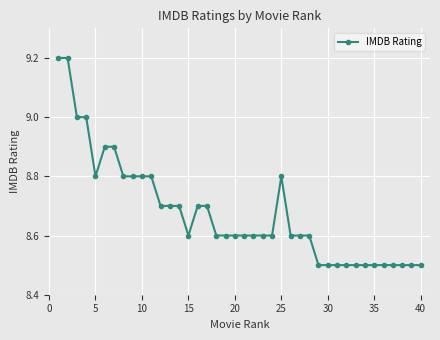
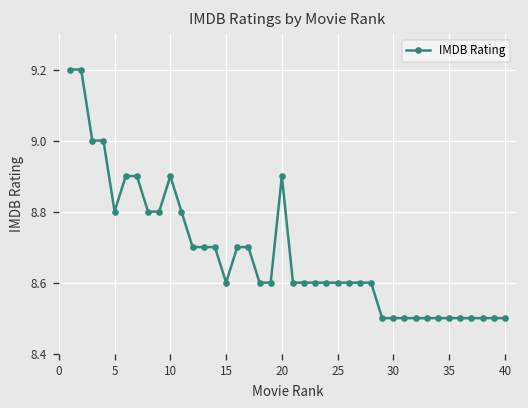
  {
    "5": 8.8,
-   "10": 8.8,
+   "10": 8.9,
    "15": 8.6,
-   "20": 8.6,
-   "25": 8.8,
+   "20": 8.9,
+   "25": 8.6,
    "30": 8.5,
    "35": 8.5,
    "40": 8.5
  }
